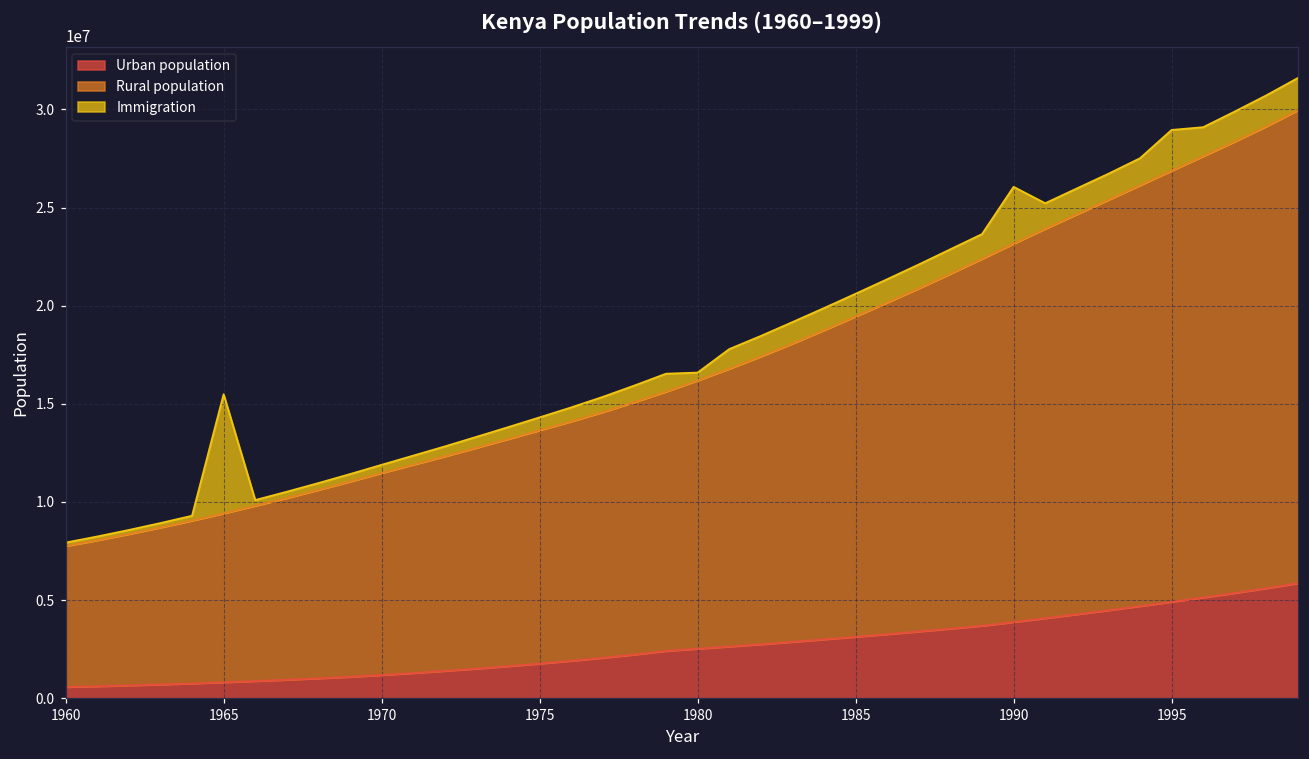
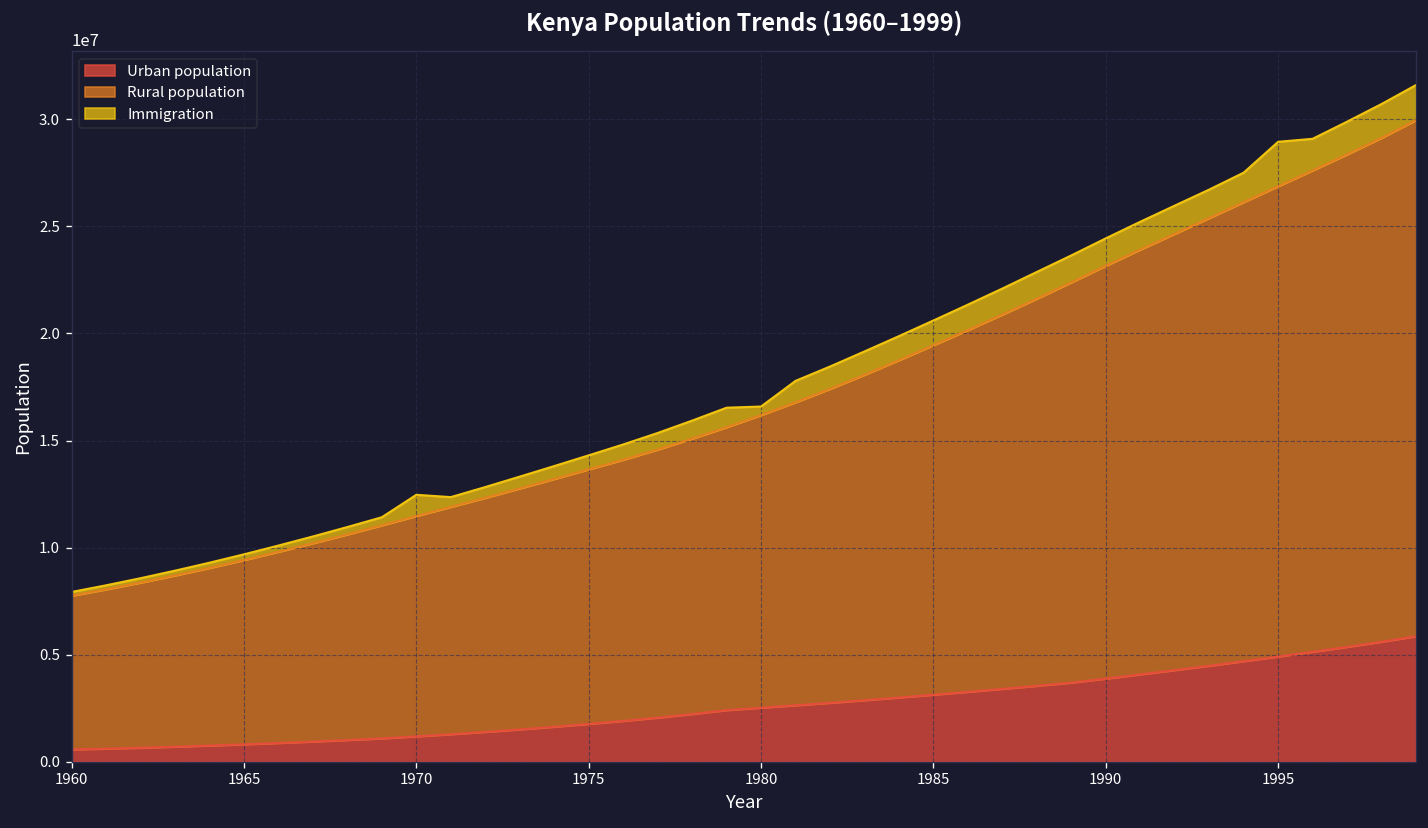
  {
    "Immigration": {
      "1960": 200000,
-     "1965": 6100000,
-     "1970": 400000,
+     "1965": 300000,
+     "1970": 1000000,
      "1975": 700000,
      "1980": 400000,
      "1985": 1200000,
-     "1990": 2900000,
+     "1990": 1300000,
      "1995": 2100000
    }
  }
